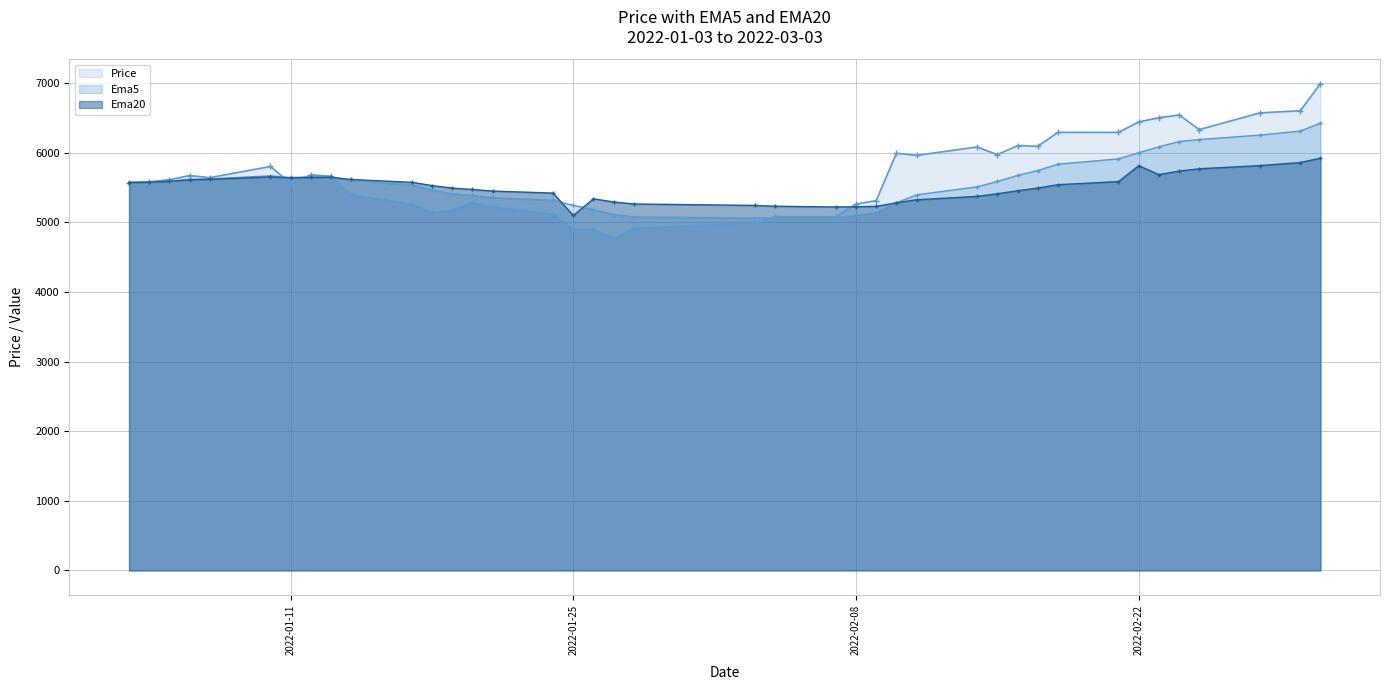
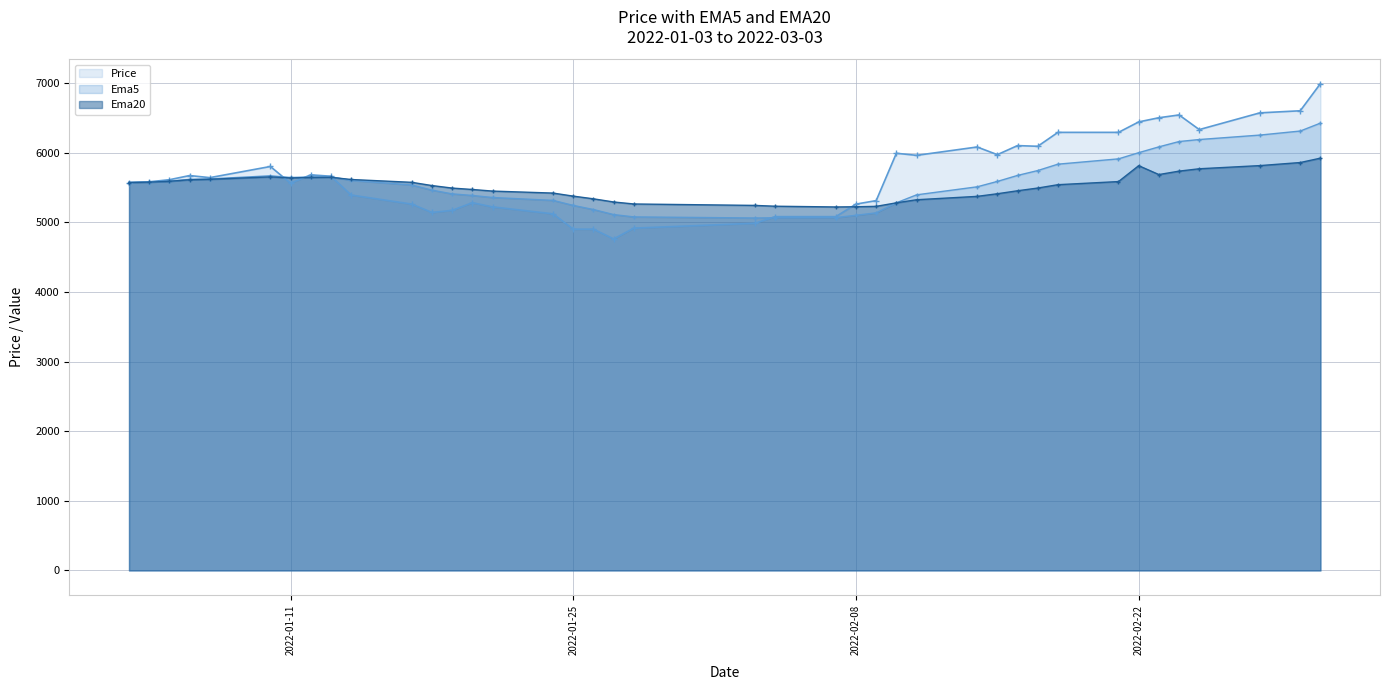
  {
    "Ema20": {
-     "2022-01-25": 5100,
+     "2022-01-25": 5400,
      "2022-02-08": 5200,
      "2022-02-22": 5800
    }
  }
